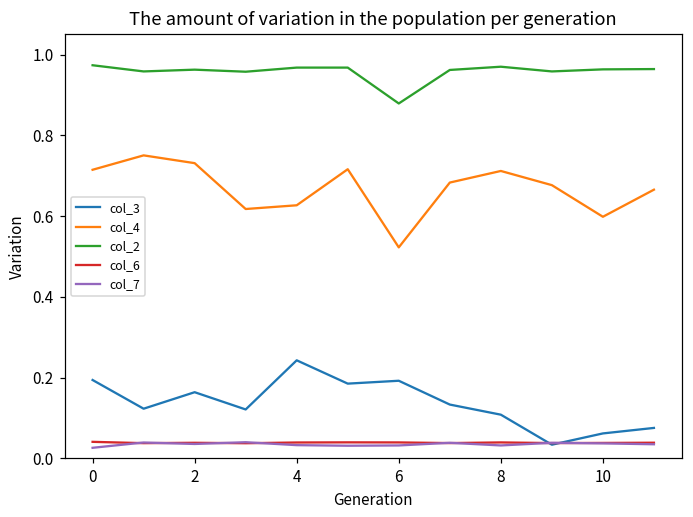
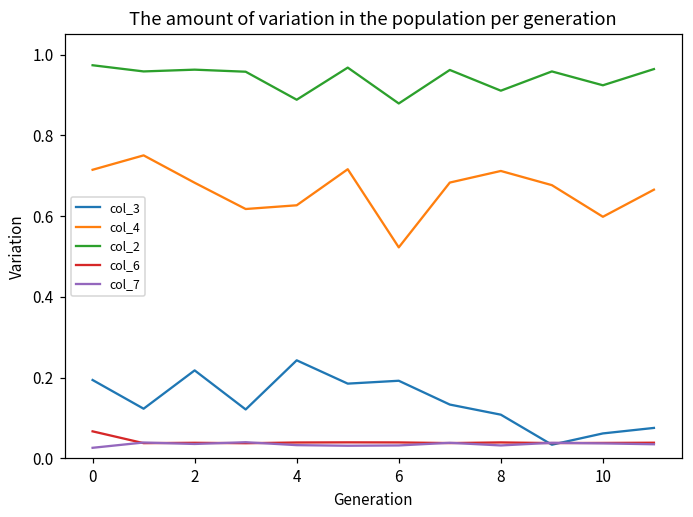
  {
    "col_3": {
      "0": 0.19,
-     "2": 0.16,
+     "2": 0.22,
      "4": 0.24,
      "6": 0.19,
      "8": 0.11,
      "10": 0.06
    },
    "col_4": {
      "0": 0.71,
-     "2": 0.73,
+     "2": 0.68,
      "4": 0.63,
      "6": 0.52,
      "8": 0.71,
      "10": 0.60
    },
    "col_2": {
      "0": 0.97,
      "2": 0.96,
-     "4": 0.97,
+     "4": 0.89,
      "6": 0.88,
-     "8": 0.97,
-     "10": 0.96
+     "8": 0.91,
+     "10": 0.92
    },
    "col_6": {
-     "0": 0.04,
+     "0": 0.07,
      "6": 0.04,
      "8": 0.04
    },
    "col_7": {
      "0": 0.03,
      "6": 0.03,
      "8": 0.03
    }
  }
